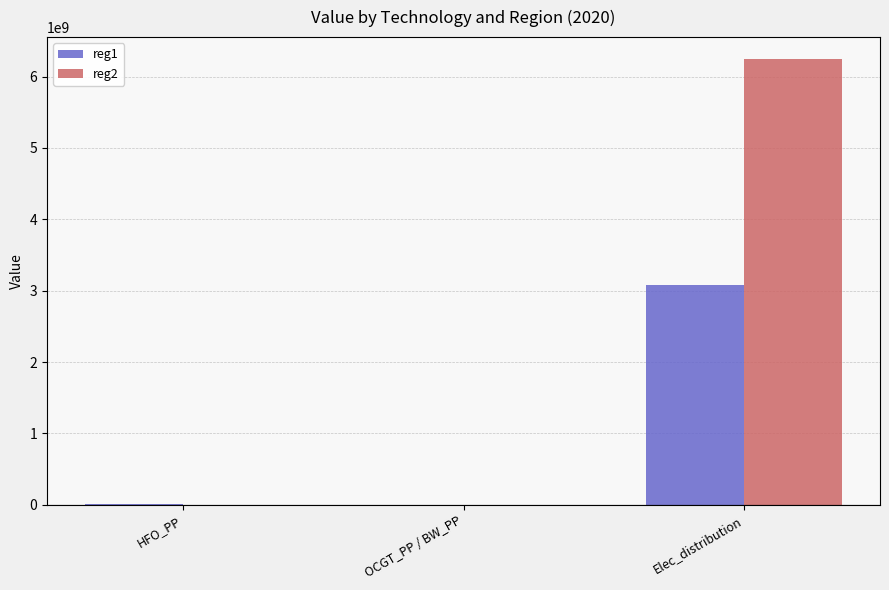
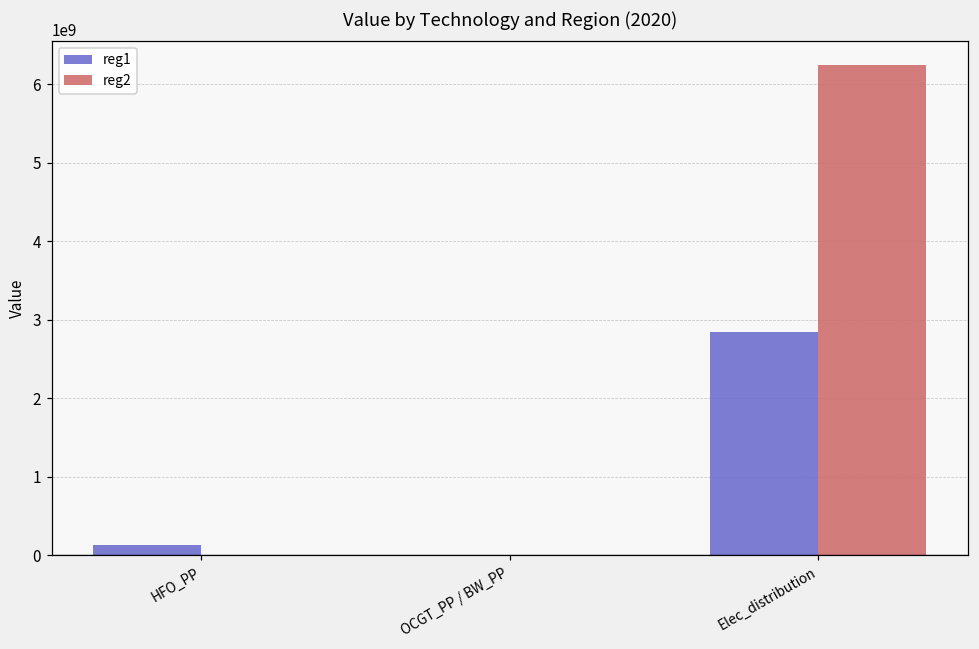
  {
    "reg1": {
-     "HFO_PP": 0,
+     "HFO_PP": 100000000,
      "OCGT_PP / BW_PP": 0,
-     "Elec_distribution": 3100000000
+     "Elec_distribution": 2800000000
    },
    "reg2": {
      "OCGT_PP / BW_PP": 0,
      "Elec_distribution": 6200000000
    }
  }
